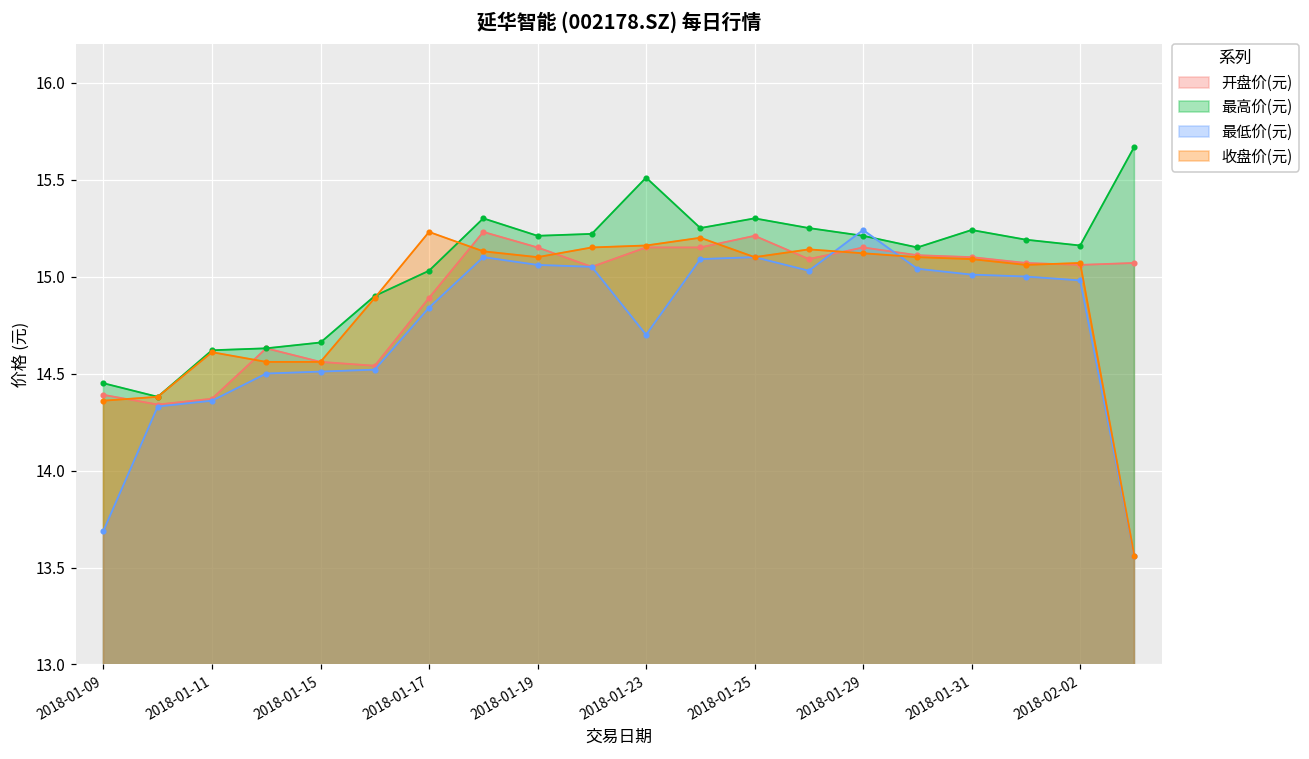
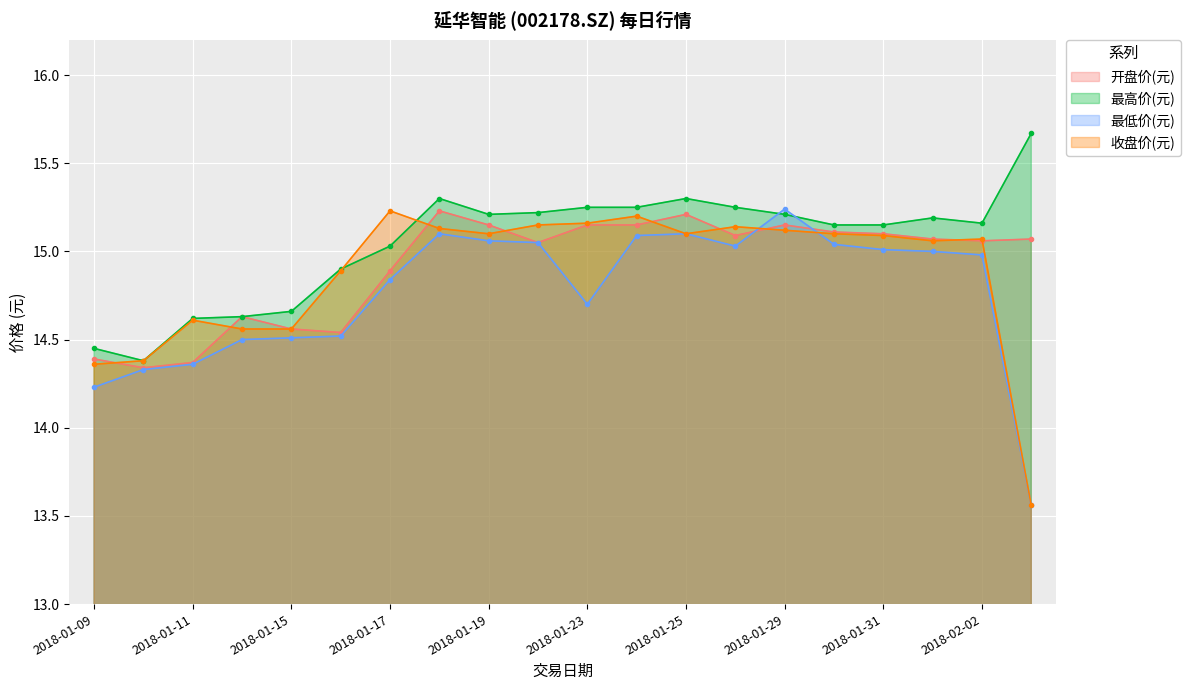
  {
    "最高价(元)": {
      "2018-01-09": 14.45,
      "2018-01-15": 14.66,
      "2018-01-17": 15.03,
      "2018-01-19": 15.21,
-     "2018-01-23": 15.51,
+     "2018-01-23": 15.25,
      "2018-01-25": 15.30,
      "2018-01-29": 15.21,
-     "2018-01-31": 15.24,
+     "2018-01-31": 15.15,
      "2018-02-02": 15.16
    },
    "最低价(元)": {
-     "2018-01-09": 13.69,
+     "2018-01-09": 14.23,
      "2018-01-15": 14.51,
      "2018-01-17": 14.84,
      "2018-01-19": 15.06,
      "2018-01-23": 14.70,
      "2018-01-29": 15.24,
      "2018-01-31": 15.01,
      "2018-02-02": 14.98
    }
  }
